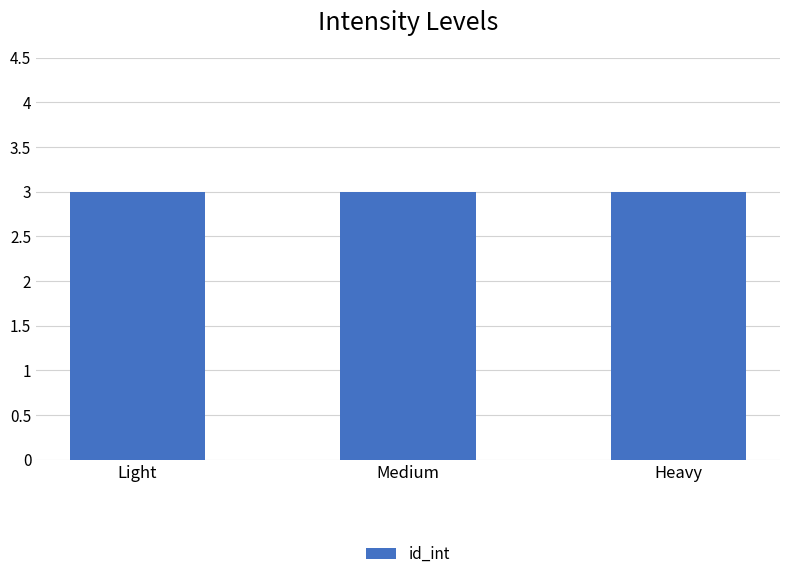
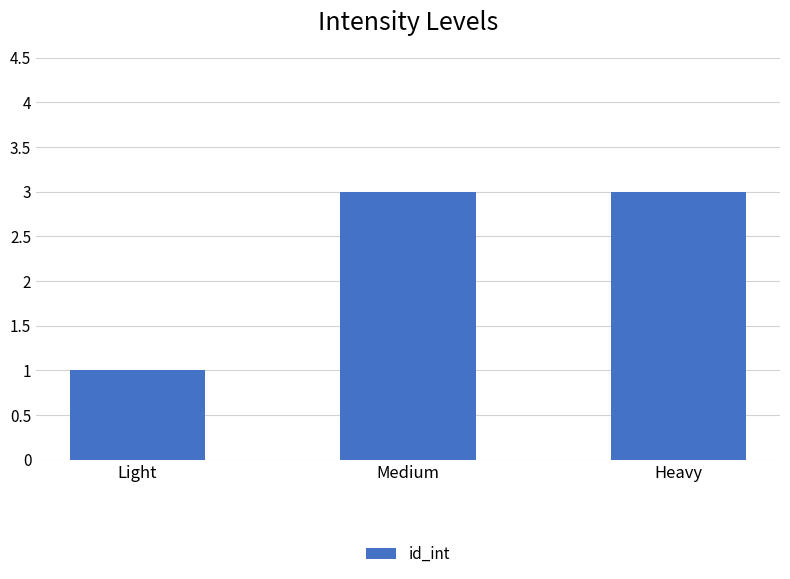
  {
-   "Light": 3,
+   "Light": 1,
    "Medium": 3,
    "Heavy": 3
  }
